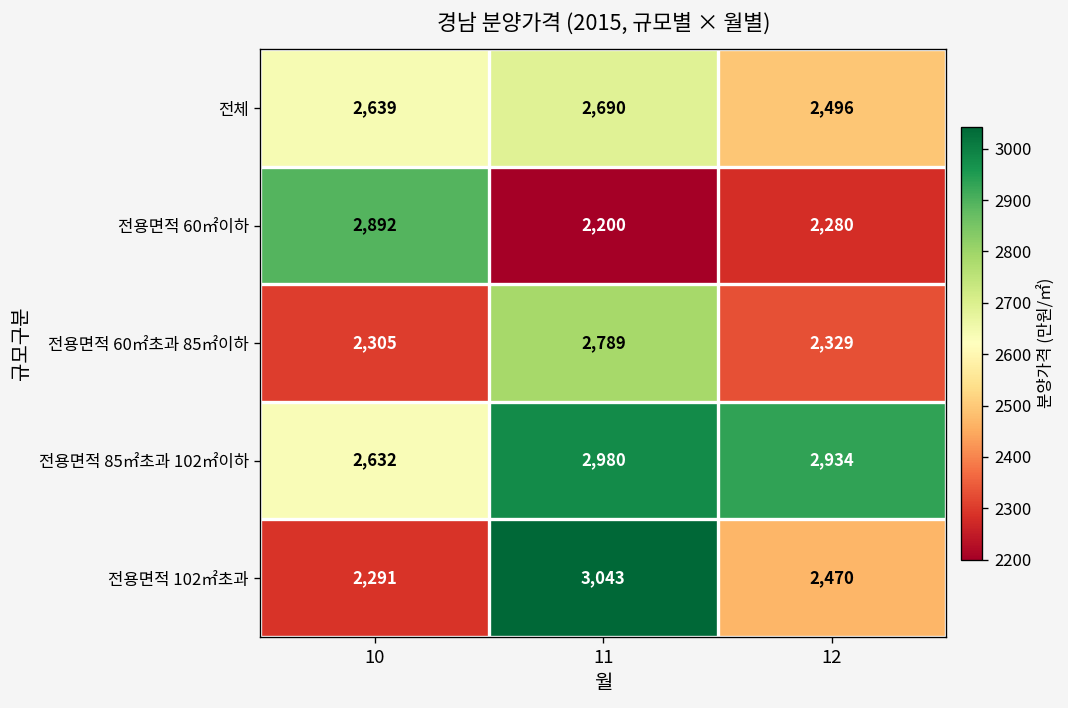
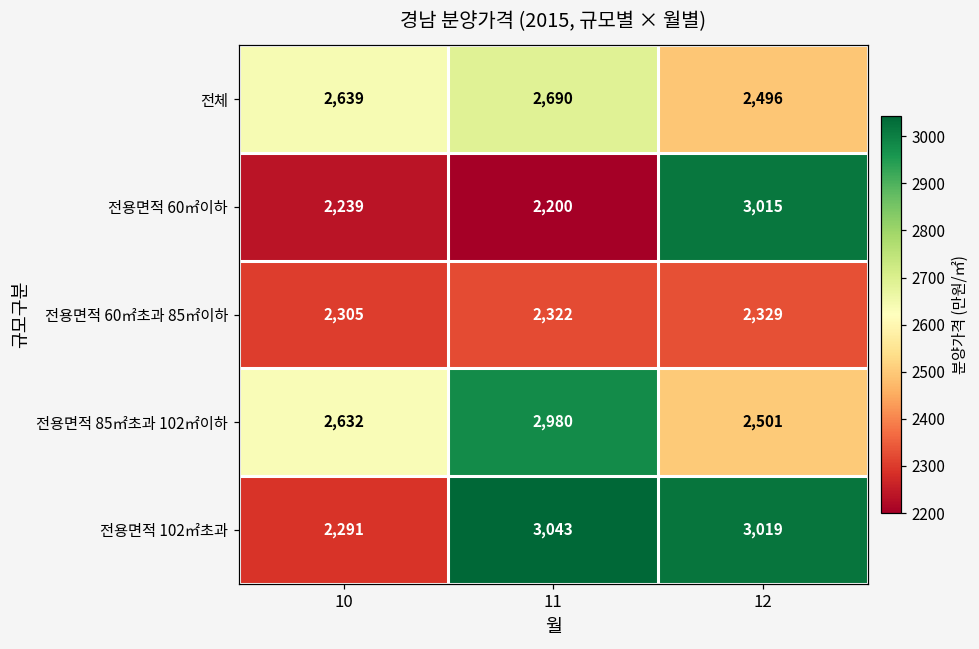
  {
    "전체": {
      "10": "2,639",
      "11": "2,690",
      "12": "2,496"
    },
    "전용면적 60㎡이하": {
-     "10": "2,892",
+     "10": "2,239",
      "11": "2,200",
-     "12": "2,280"
+     "12": "3,015"
    },
    "전용면적 60㎡초과 85㎡이하": {
      "10": "2,305",
-     "11": "2,789",
+     "11": "2,322",
      "12": "2,329"
    },
    "전용면적 85㎡초과 102㎡이하": {
      "10": "2,632",
      "11": "2,980",
-     "12": "2,934"
+     "12": "2,501"
    },
    "전용면적 102㎡초과": {
      "10": "2,291",
      "11": "3,043",
-     "12": "2,470"
+     "12": "3,019"
    }
  }
